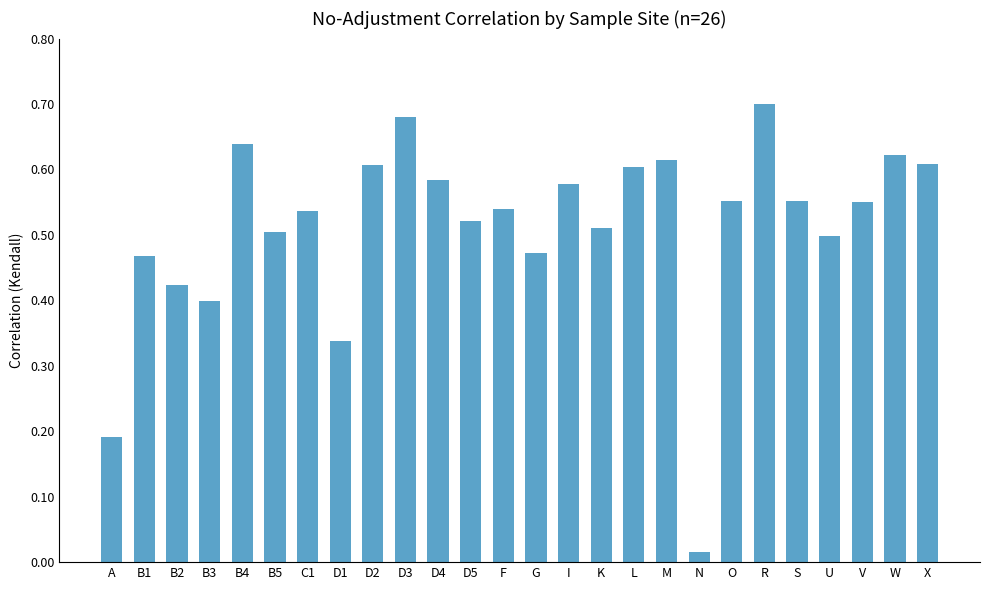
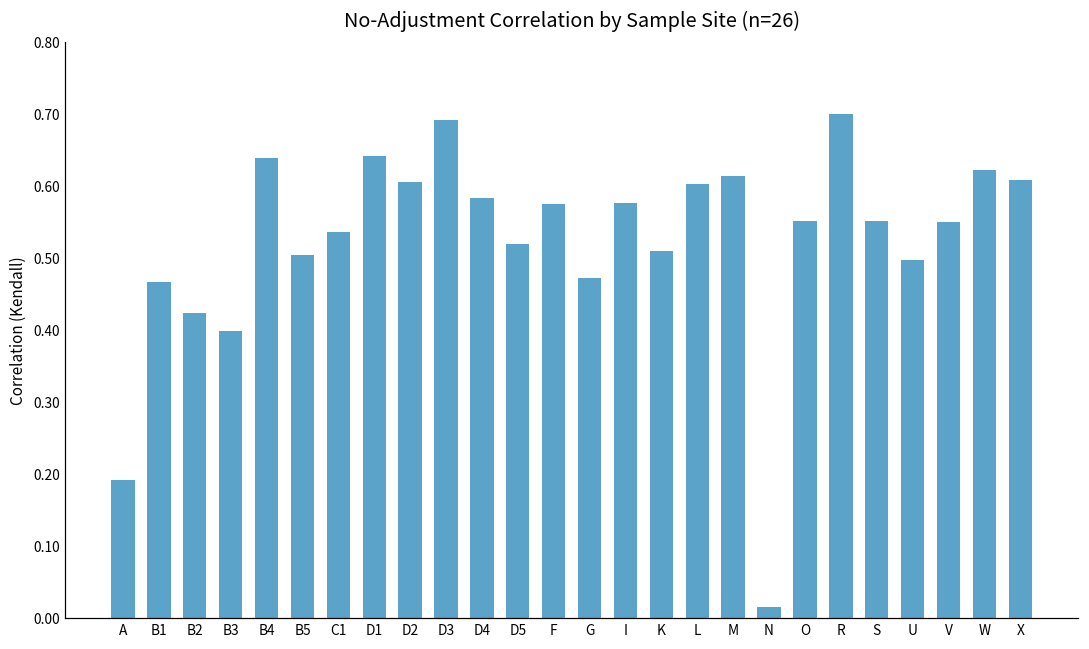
  {
    "A": 0.19,
    "B1": 0.47,
    "B2": 0.42,
    "B3": 0.40,
    "B4": 0.64,
    "B5": 0.50,
    "C1": 0.54,
-   "D1": 0.34,
+   "D1": 0.64,
    "D2": 0.61,
-   "D3": 0.68,
+   "D3": 0.69,
    "D4": 0.58,
    "D5": 0.52,
-   "F": 0.54,
+   "F": 0.57,
    "G": 0.47,
    "I": 0.58,
    "K": 0.51,
    "L": 0.60,
    "M": 0.61,
    "N": 0.02,
    "O": 0.55,
    "R": 0.70,
    "S": 0.55,
    "U": 0.50,
    "V": 0.55,
    "W": 0.62,
    "X": 0.61
  }
